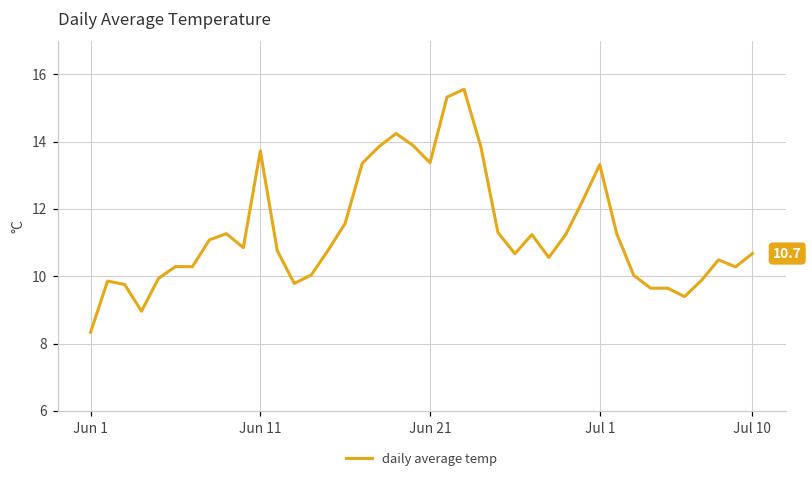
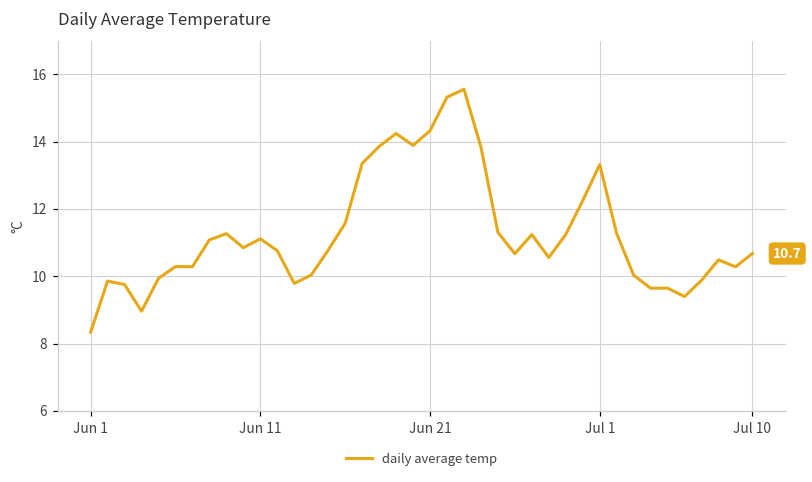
  {
    "Jun 1": 8.3,
-   "Jun 11": 13.7,
-   "Jun 21": 13.4,
+   "Jun 11": 11.1,
+   "Jun 21": 14.3,
    "Jul 1": 13.3
  }
